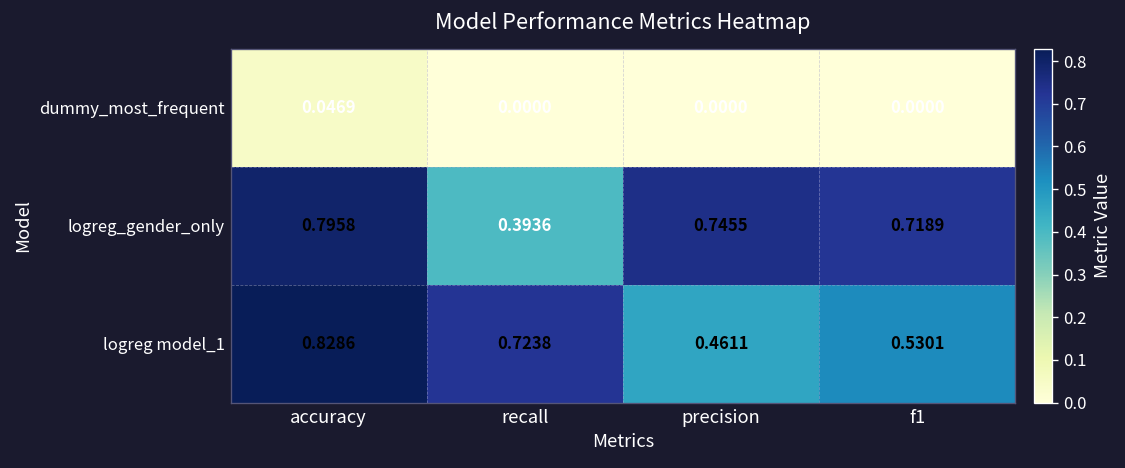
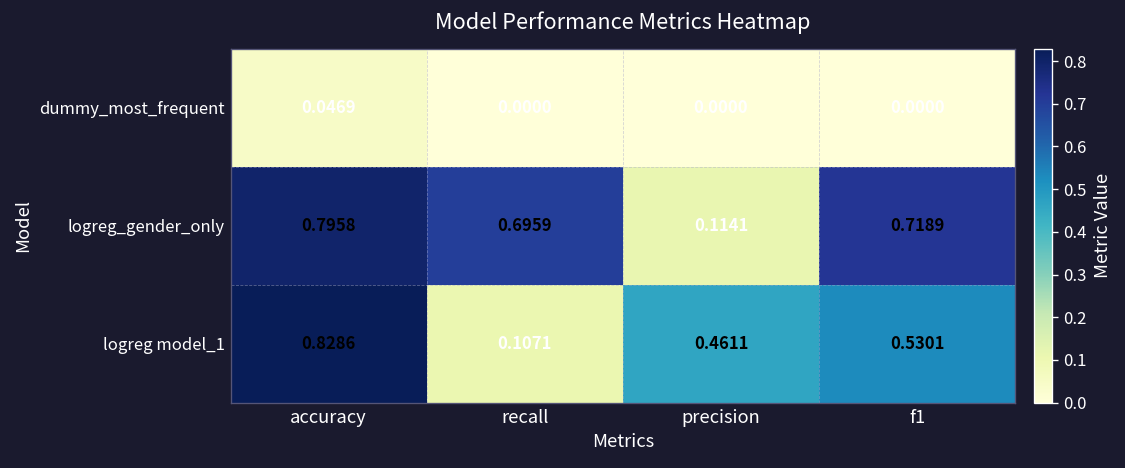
  {
    "dummy_most_frequent": {
      "accuracy": 0.0469
    },
    "logreg_gender_only": {
      "accuracy": 0.7958,
-     "recall": 0.3936,
-     "precision": 0.7455,
+     "recall": 0.6959,
+     "precision": 0.1141,
      "f1": 0.7189
    },
    "logreg model_1": {
      "accuracy": 0.8286,
-     "recall": 0.7238,
+     "recall": 0.1071,
      "precision": 0.4611,
      "f1": 0.5301
    }
  }
